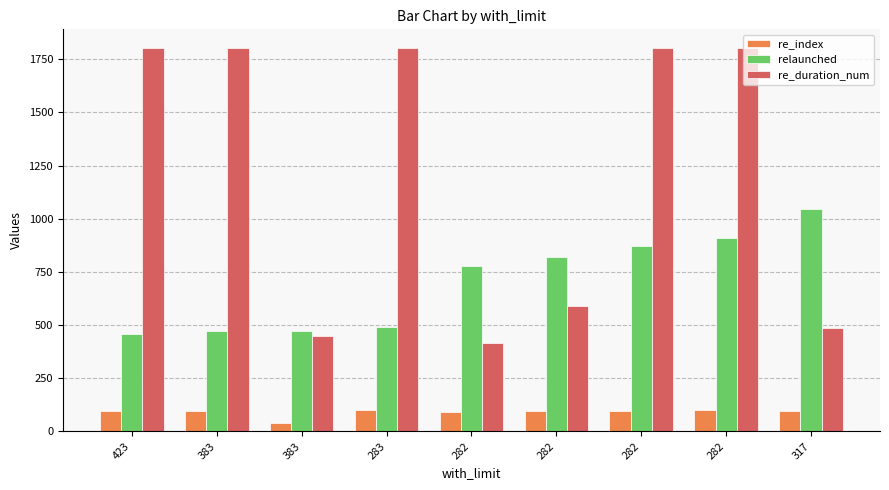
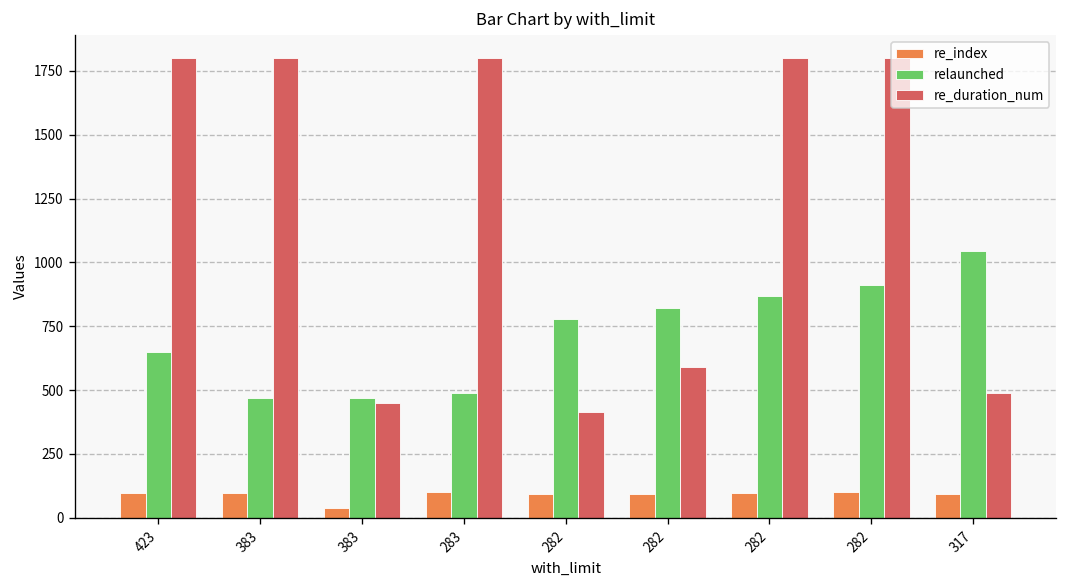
  {
    "relaunched": {
-     "423": 460,
+     "423": 650,
      "283": 490,
      "317": 1050
    }
  }
